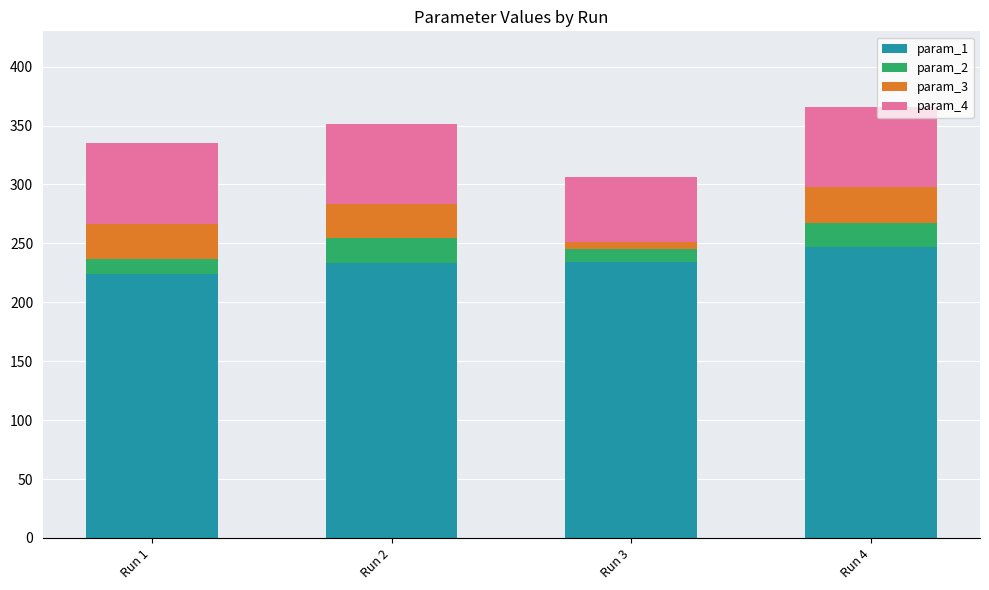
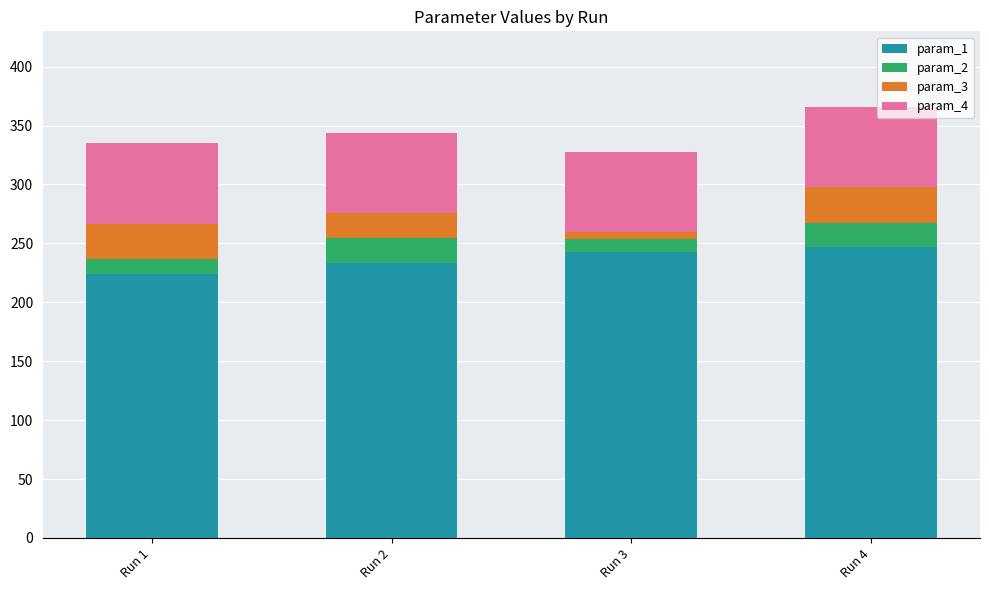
  {
    "param_1": {
      "Run 1": 224,
      "Run 2": 233,
-     "Run 3": 235,
+     "Run 3": 243,
      "Run 4": 247
    },
    "param_2": {
      "Run 1": 12,
      "Run 2": 22,
      "Run 3": 10,
      "Run 4": 20
    },
    "param_3": {
      "Run 1": 30,
-     "Run 2": 29,
+     "Run 2": 21,
      "Run 3": 6,
      "Run 4": 30
    },
    "param_4": {
      "Run 1": 68,
      "Run 2": 68,
-     "Run 3": 55,
+     "Run 3": 68,
      "Run 4": 68
    }
  }
